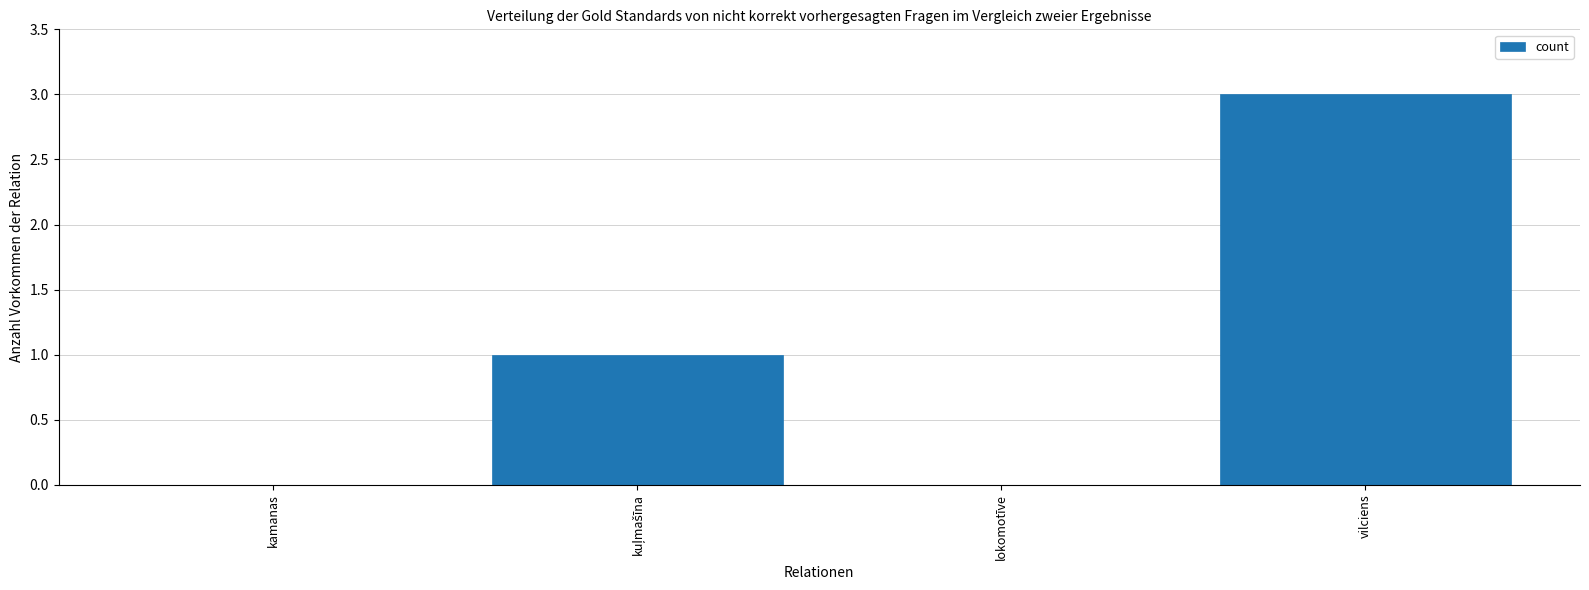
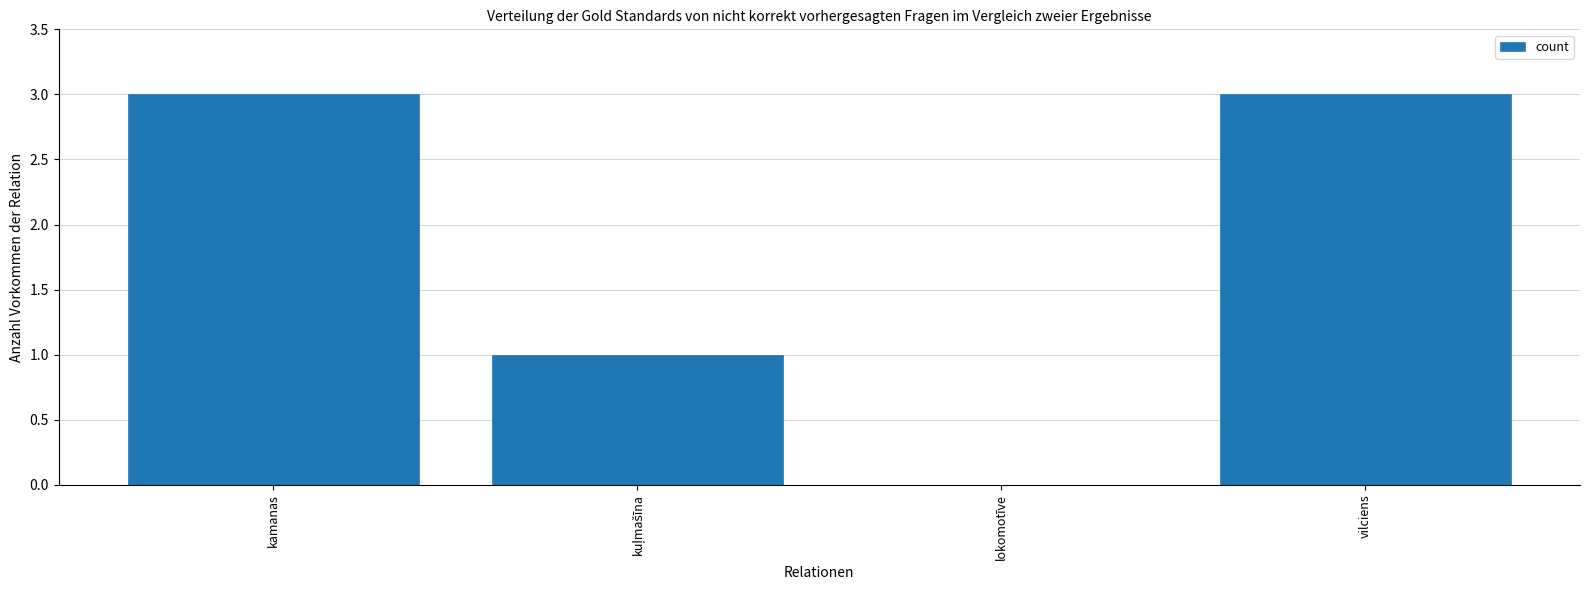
  {
-   "kamanas": 0,
+   "kamanas": 3,
    "kuļmašīna": 1,
    "lokomotīve": 0,
    "vilciens": 3
  }
